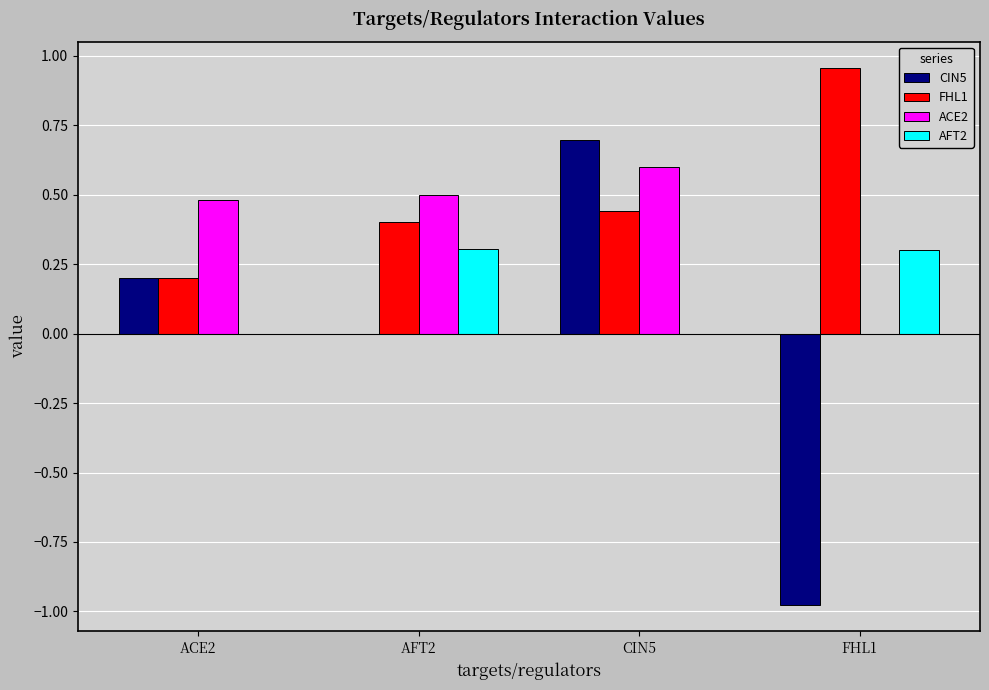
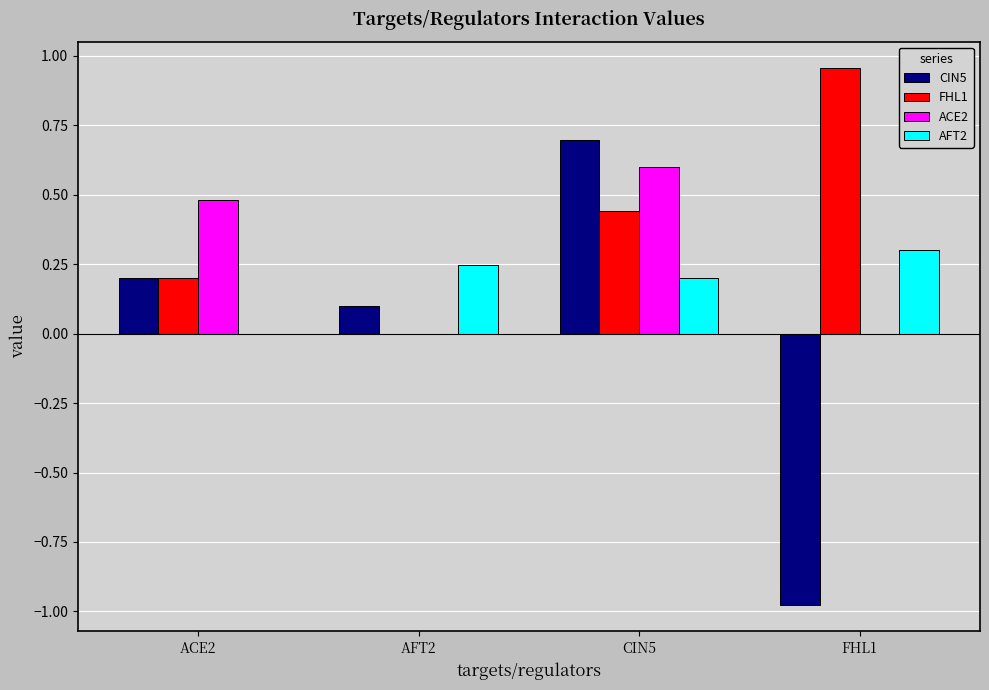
  {
    "CIN5": {
      "ACE2": 0.2,
-     "AFT2": 0.0,
+     "AFT2": 0.1,
      "CIN5": 0.7,
      "FHL1": -0.97
    },
    "FHL1": {
      "ACE2": 0.2,
-     "AFT2": 0.4,
+     "AFT2": 0.0,
      "CIN5": 0.44,
      "FHL1": 0.95
    },
    "ACE2": {
      "ACE2": 0.48,
-     "AFT2": 0.5,
+     "AFT2": 0.0,
      "CIN5": 0.6,
      "FHL1": 0.0
    },
    "AFT2": {
      "ACE2": 0.00,
-     "AFT2": 0.30,
-     "CIN5": 0.0,
+     "AFT2": 0.25,
+     "CIN5": 0.2,
      "FHL1": 0.30
    }
  }
